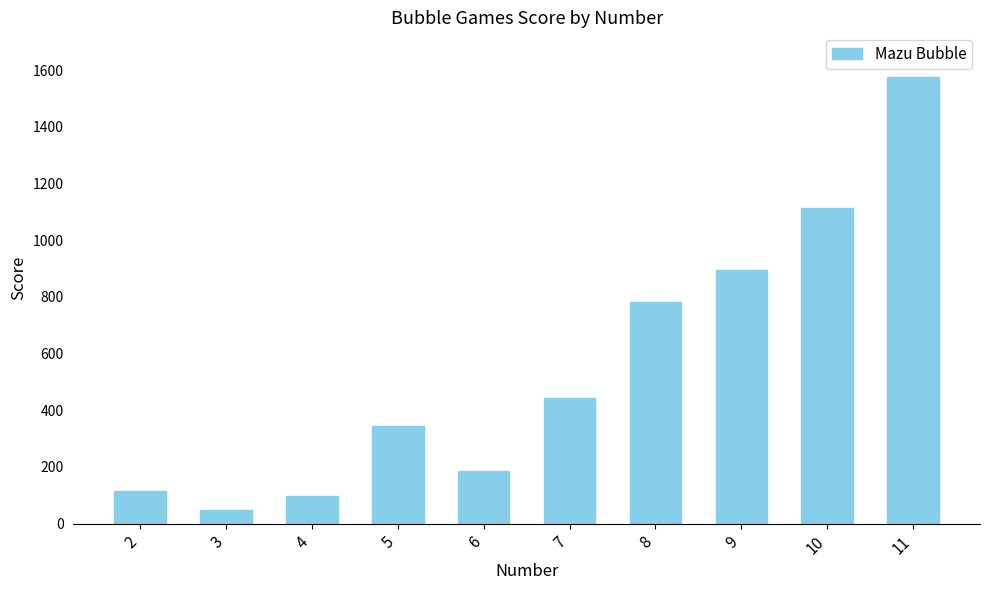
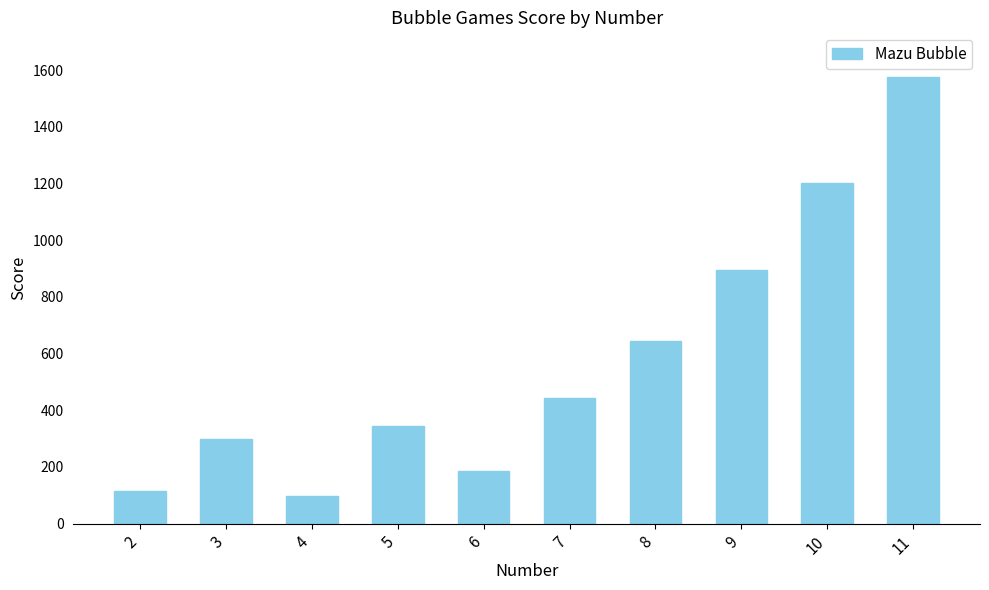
  {
    "2": 120,
-   "3": 50,
+   "3": 300,
    "4": 100,
    "5": 340,
    "6": 190,
    "7": 440,
-   "8": 780,
+   "8": 640,
    "9": 890,
-   "10": 1120,
+   "10": 1200,
    "11": 1580
  }
